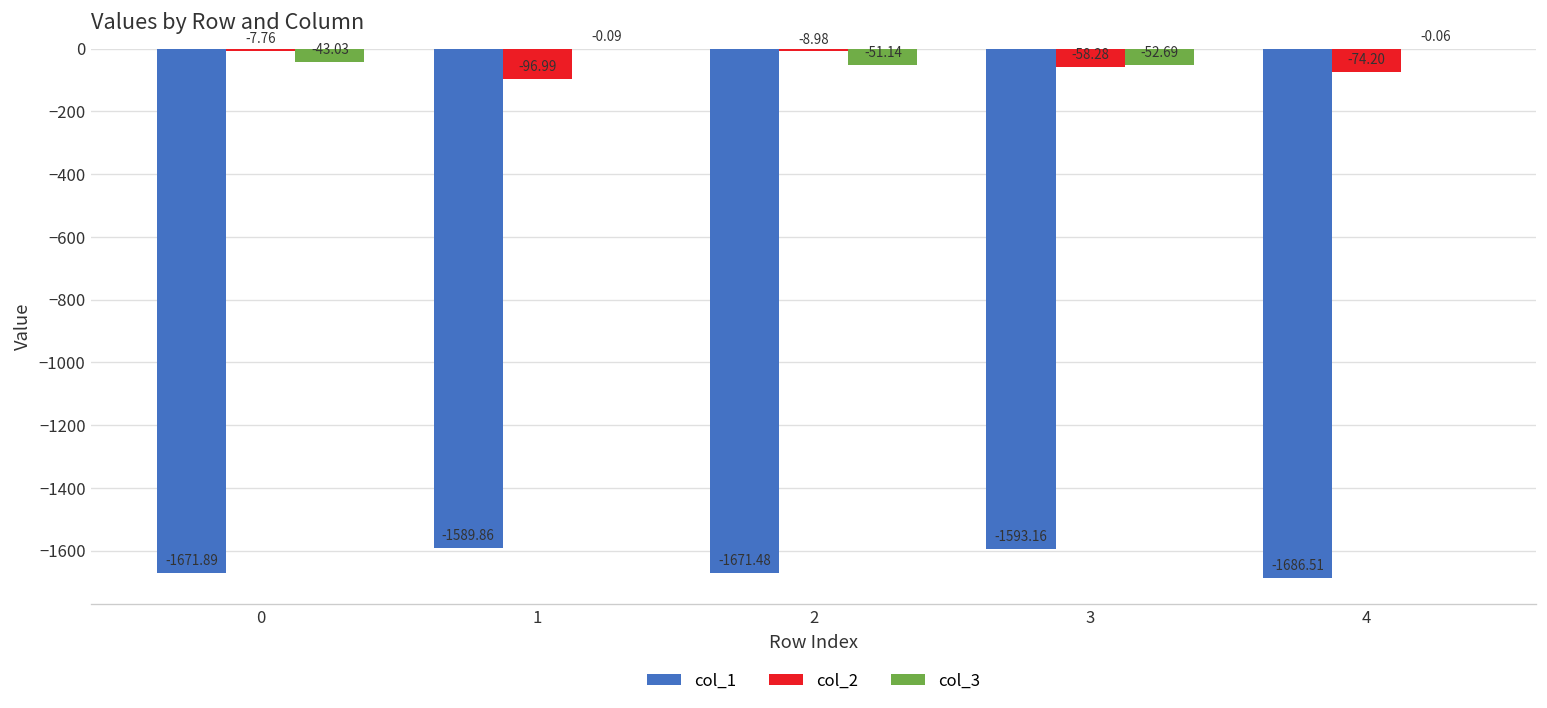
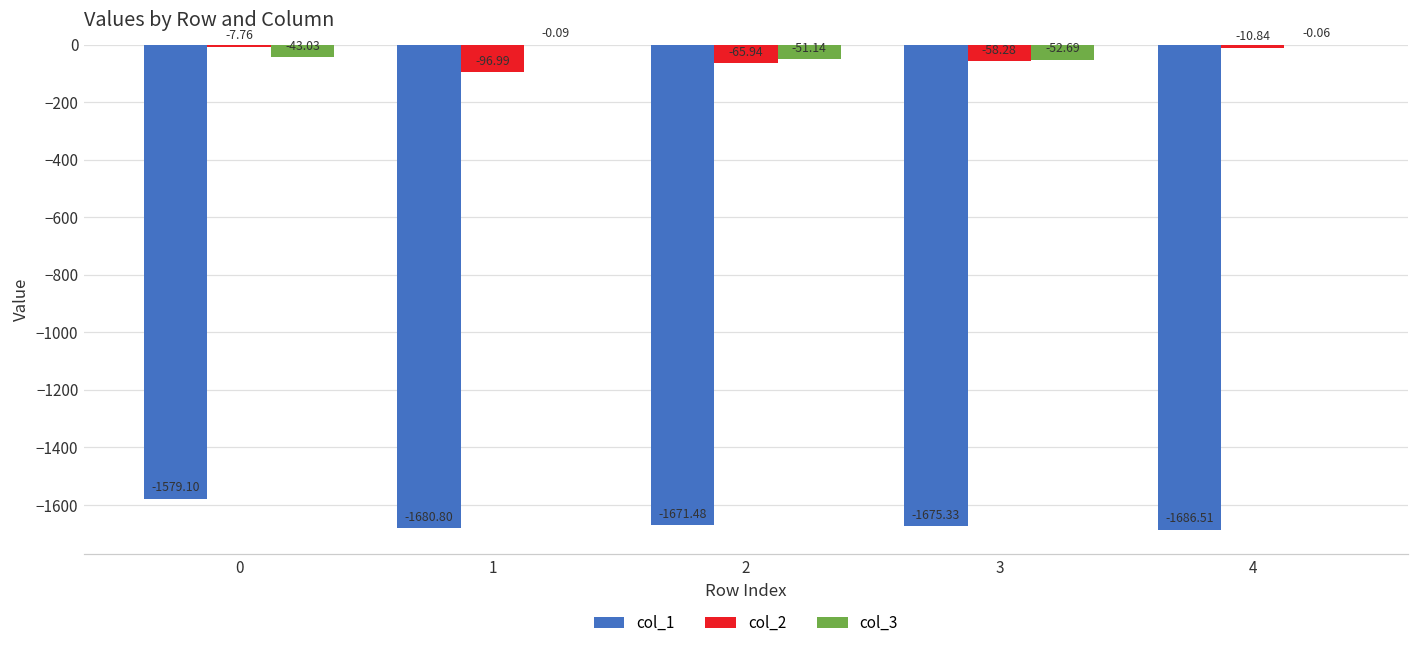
  {
    "col_1": {
-     "0": -1671.89,
-     "1": -1589.86,
+     "0": -1579.10,
+     "1": -1680.80,
      "2": -1671.48,
-     "3": -1593.16,
+     "3": -1675.33,
      "4": -1686.51
    },
    "col_2": {
      "0": -7.76,
      "1": -96.99,
-     "2": -8.98,
+     "2": -65.94,
      "3": -58.28,
-     "4": -74.20
+     "4": -10.84
    },
    "col_3": {
      "0": -43.03,
      "1": -0.09,
      "2": -51.14,
      "3": -52.69,
      "4": -0.06
    }
  }
